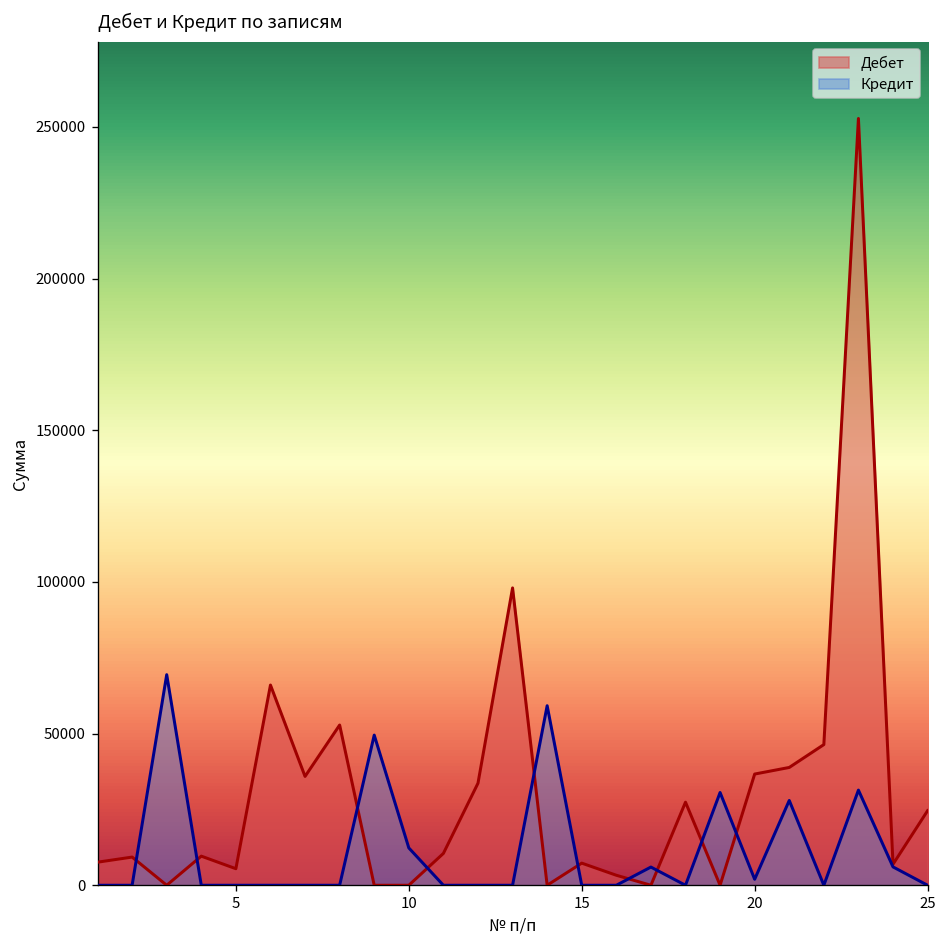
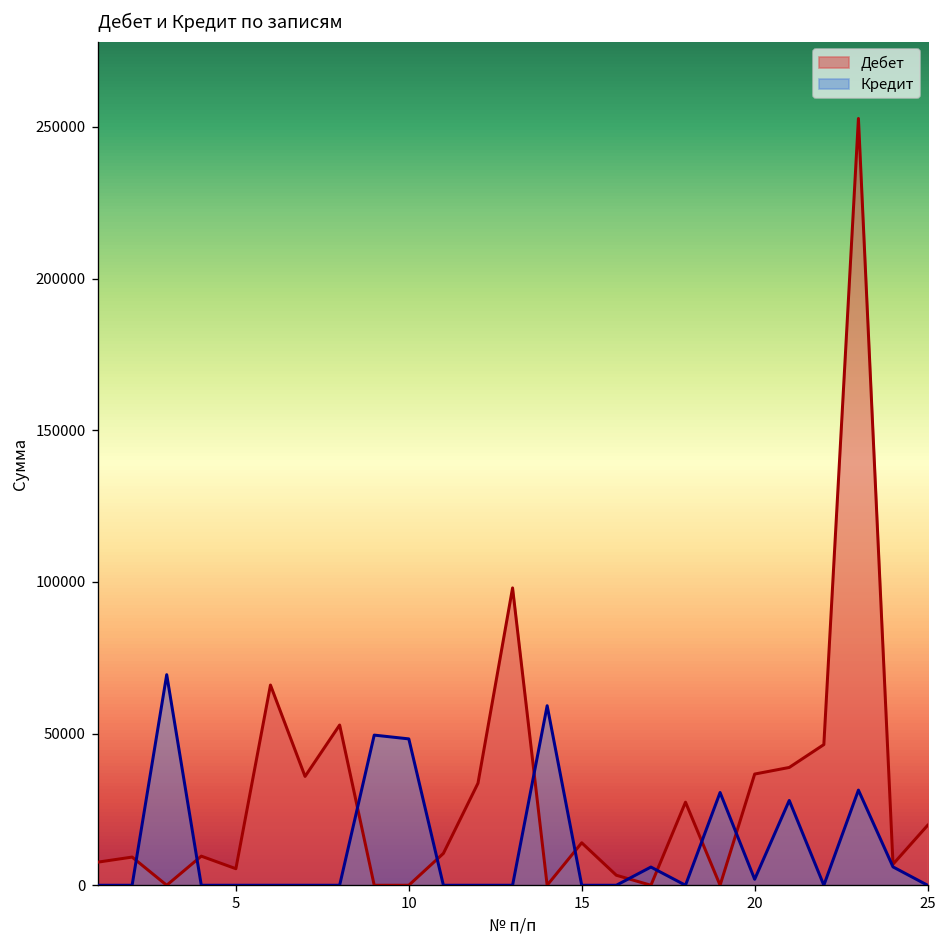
  {
    "Дебет": {
      "5": 5000,
      "10": 0,
-     "15": 7000,
+     "15": 14000,
      "20": 37000,
-     "25": 25000
+     "25": 20000
    },
    "Кредит": {
      "5": 0,
-     "10": 12000,
+     "10": 48000,
      "15": 0,
      "20": 2000,
      "25": 0
    }
  }
